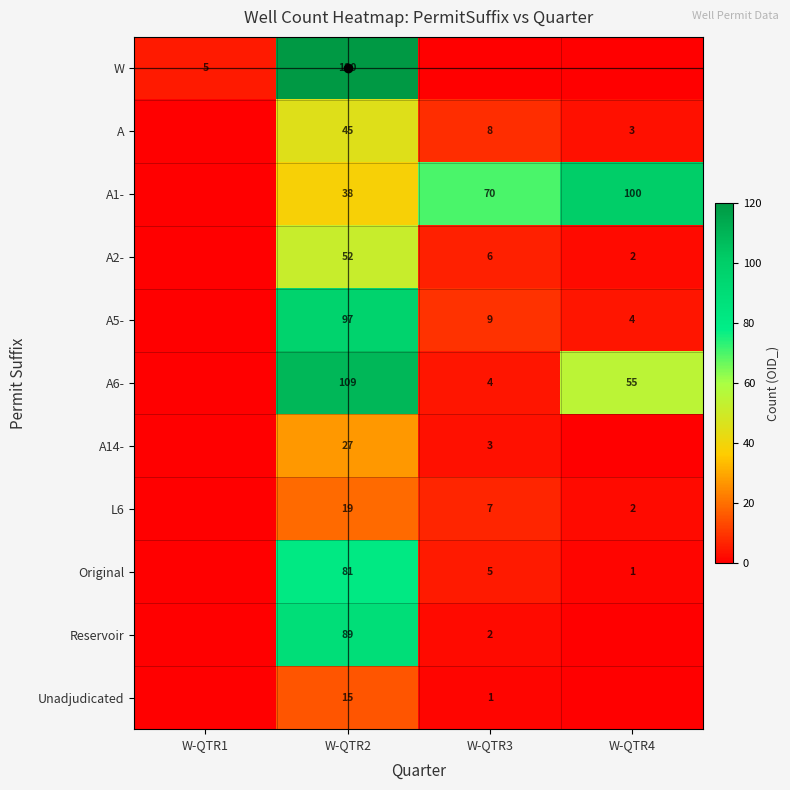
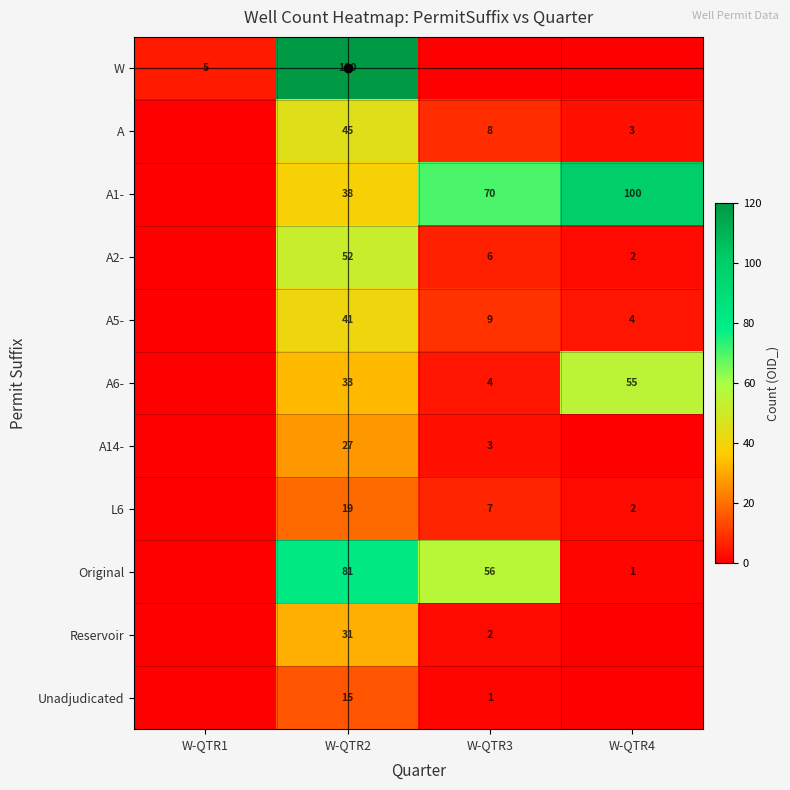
  {
    "W": {
      "W-QTR1": 5
    },
    "A": {
      "W-QTR2": 45,
      "W-QTR3": 8,
      "W-QTR4": 3
    },
    "A1-": {
      "W-QTR2": 38,
      "W-QTR3": 70,
      "W-QTR4": 100
    },
    "A2-": {
      "W-QTR2": 52,
      "W-QTR3": 6,
      "W-QTR4": 2
    },
    "A5-": {
-     "W-QTR2": 97,
+     "W-QTR2": 41,
      "W-QTR3": 9,
      "W-QTR4": 4
    },
    "A6-": {
-     "W-QTR2": 109,
+     "W-QTR2": 33,
      "W-QTR3": 4,
      "W-QTR4": 55
    },
    "A14-": {
      "W-QTR2": 27,
      "W-QTR3": 3
    },
    "L6": {
      "W-QTR2": 19,
      "W-QTR3": 7,
      "W-QTR4": 2
    },
    "Original": {
      "W-QTR2": 81,
-     "W-QTR3": 5,
+     "W-QTR3": 56,
      "W-QTR4": 1
    },
    "Reservoir": {
-     "W-QTR2": 89,
+     "W-QTR2": 31,
      "W-QTR3": 2
    },
    "Unadjudicated": {
      "W-QTR2": 15,
      "W-QTR3": 1
    }
  }
